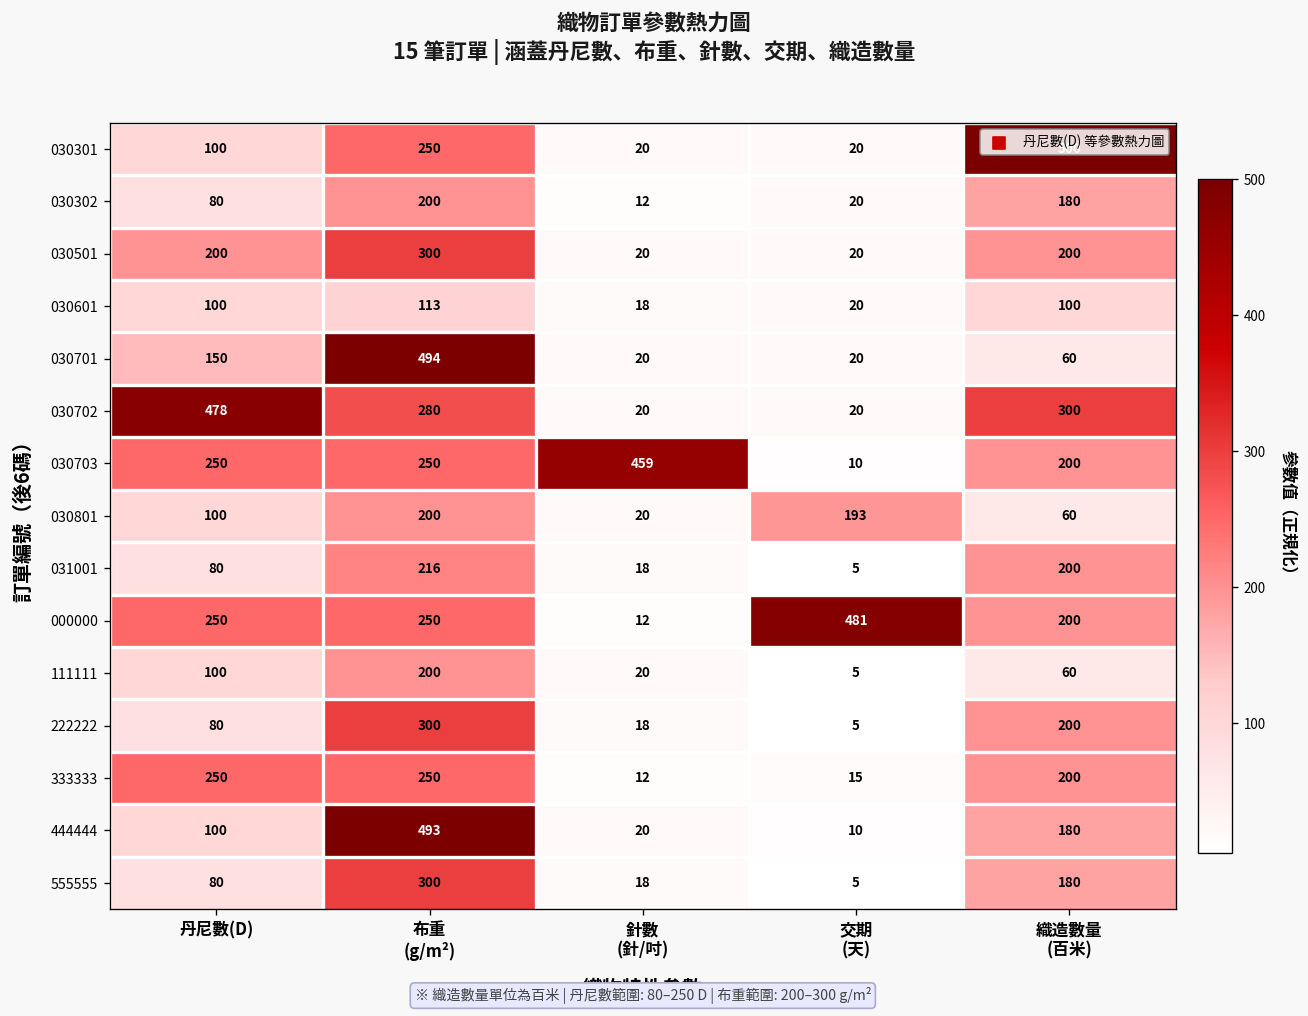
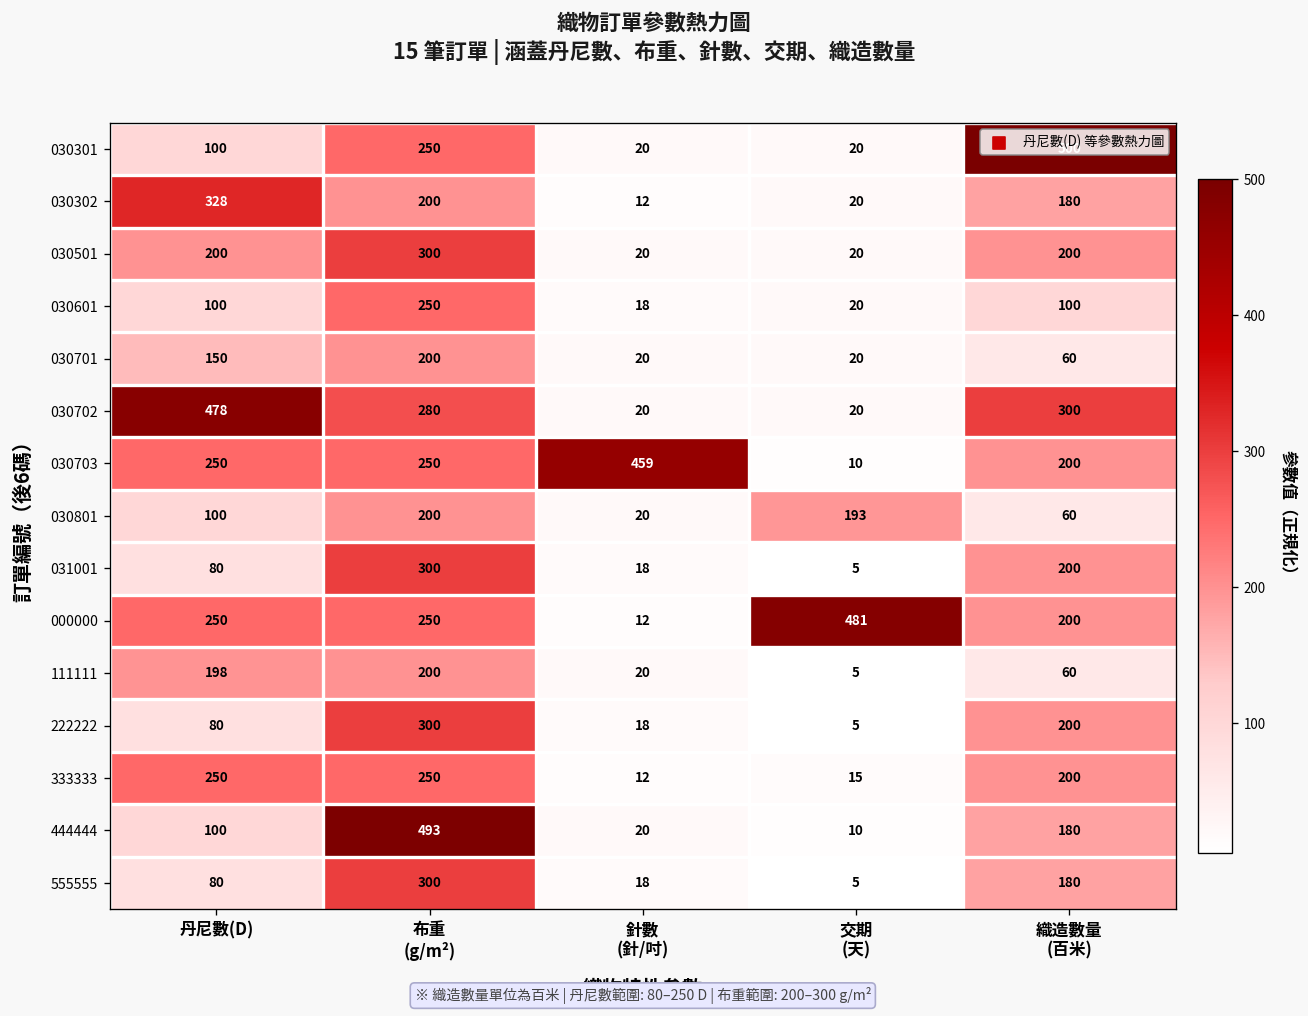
  {
    "030301": {
      "丹尼數(D)": 100,
      "布重 (g/m²)": 250,
      "針數 (針/吋)": 20,
      "交期 (天)": 20
    },
    "030302": {
-     "丹尼數(D)": 80,
+     "丹尼數(D)": 328,
      "布重 (g/m²)": 200,
      "針數 (針/吋)": 12,
      "交期 (天)": 20,
      "織造數量 (百米)": 180
    },
    "030501": {
      "丹尼數(D)": 200,
      "布重 (g/m²)": 300,
      "針數 (針/吋)": 20,
      "交期 (天)": 20,
      "織造數量 (百米)": 200
    },
    "030601": {
      "丹尼數(D)": 100,
-     "布重 (g/m²)": 113,
+     "布重 (g/m²)": 250,
      "針數 (針/吋)": 18,
      "交期 (天)": 20,
      "織造數量 (百米)": 100
    },
    "030701": {
      "丹尼數(D)": 150,
-     "布重 (g/m²)": 494,
+     "布重 (g/m²)": 200,
      "針數 (針/吋)": 20,
      "交期 (天)": 20,
      "織造數量 (百米)": 60
    },
    "030702": {
      "丹尼數(D)": 478,
      "布重 (g/m²)": 280,
      "針數 (針/吋)": 20,
      "交期 (天)": 20,
      "織造數量 (百米)": 300
    },
    "030703": {
      "丹尼數(D)": 250,
      "布重 (g/m²)": 250,
      "針數 (針/吋)": 459,
      "交期 (天)": 10,
      "織造數量 (百米)": 200
    },
    "030801": {
      "丹尼數(D)": 100,
      "布重 (g/m²)": 200,
      "針數 (針/吋)": 20,
      "交期 (天)": 193,
      "織造數量 (百米)": 60
    },
    "031001": {
      "丹尼數(D)": 80,
-     "布重 (g/m²)": 216,
+     "布重 (g/m²)": 300,
      "針數 (針/吋)": 18,
      "交期 (天)": 5,
      "織造數量 (百米)": 200
    },
    "000000": {
      "丹尼數(D)": 250,
      "布重 (g/m²)": 250,
      "針數 (針/吋)": 12,
      "交期 (天)": 481,
      "織造數量 (百米)": 200
    },
    "111111": {
-     "丹尼數(D)": 100,
+     "丹尼數(D)": 198,
      "布重 (g/m²)": 200,
      "針數 (針/吋)": 20,
      "交期 (天)": 5,
      "織造數量 (百米)": 60
    },
    "222222": {
      "丹尼數(D)": 80,
      "布重 (g/m²)": 300,
      "針數 (針/吋)": 18,
      "交期 (天)": 5,
      "織造數量 (百米)": 200
    },
    "333333": {
      "丹尼數(D)": 250,
      "布重 (g/m²)": 250,
      "針數 (針/吋)": 12,
      "交期 (天)": 15,
      "織造數量 (百米)": 200
    },
    "444444": {
      "丹尼數(D)": 100,
      "布重 (g/m²)": 493,
      "針數 (針/吋)": 20,
      "交期 (天)": 10,
      "織造數量 (百米)": 180
    },
    "555555": {
      "丹尼數(D)": 80,
      "布重 (g/m²)": 300,
      "針數 (針/吋)": 18,
      "交期 (天)": 5,
      "織造數量 (百米)": 180
    }
  }
